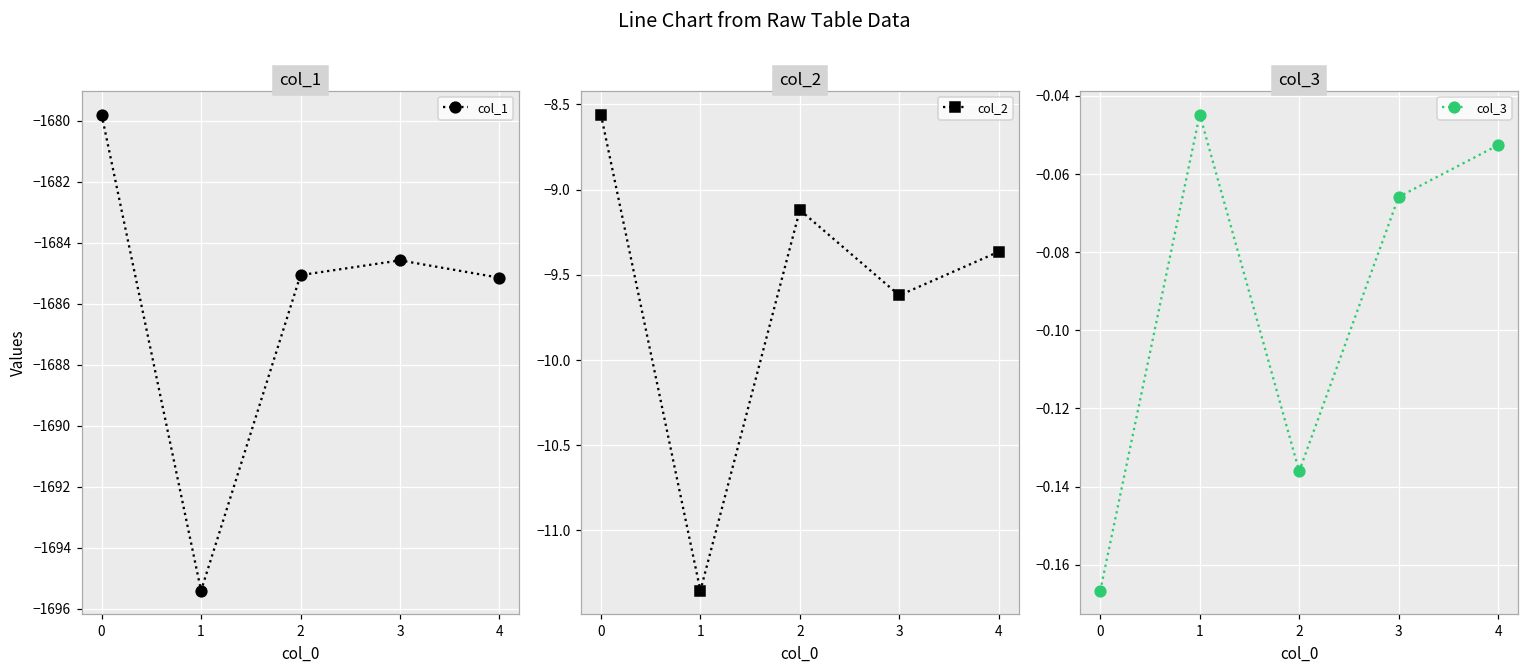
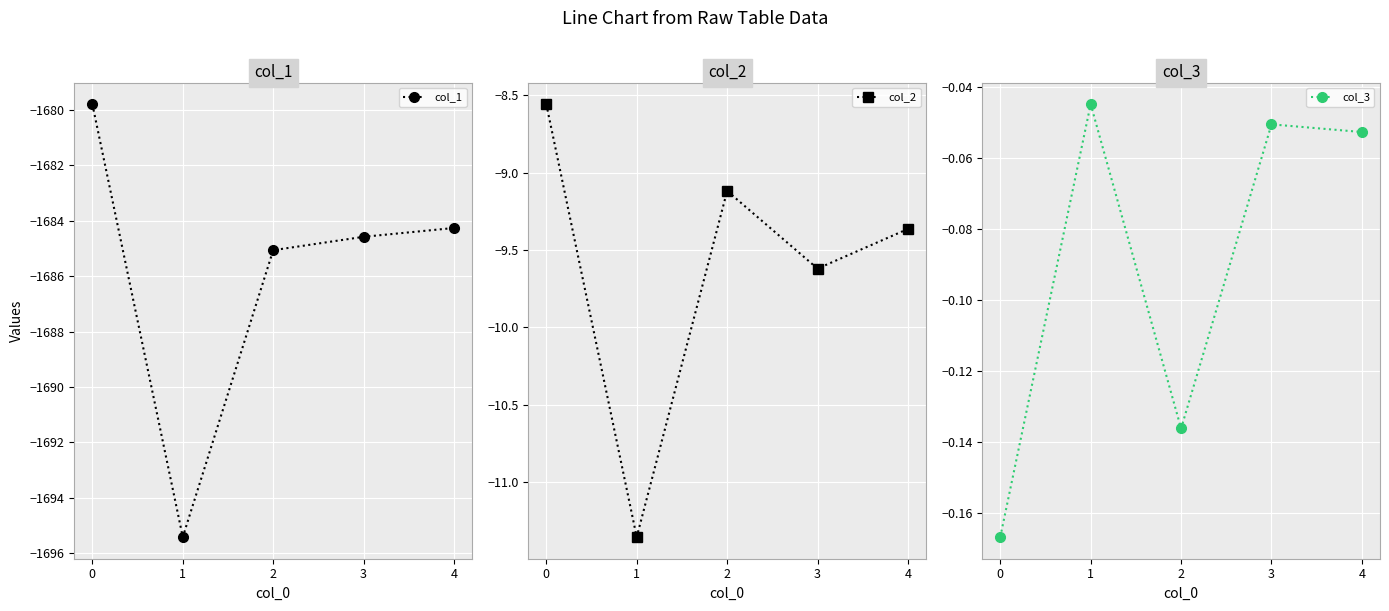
  {
    "col_1": {
      "0": -1679.8,
      "1": -1695.4,
      "2": -1685.1,
      "3": -1684.6,
-     "4": -1685.1
+     "4": -1684.3
    },
    "col_2": {
      "0": -8.56,
      "1": -11.35,
      "2": -9.12,
      "3": -9.62,
      "4": -9.36
    },
    "col_3": {
      "0": -0.167,
      "1": -0.045,
      "2": -0.136,
-     "3": -0.066,
+     "3": -0.050,
      "4": -0.053
    }
  }
